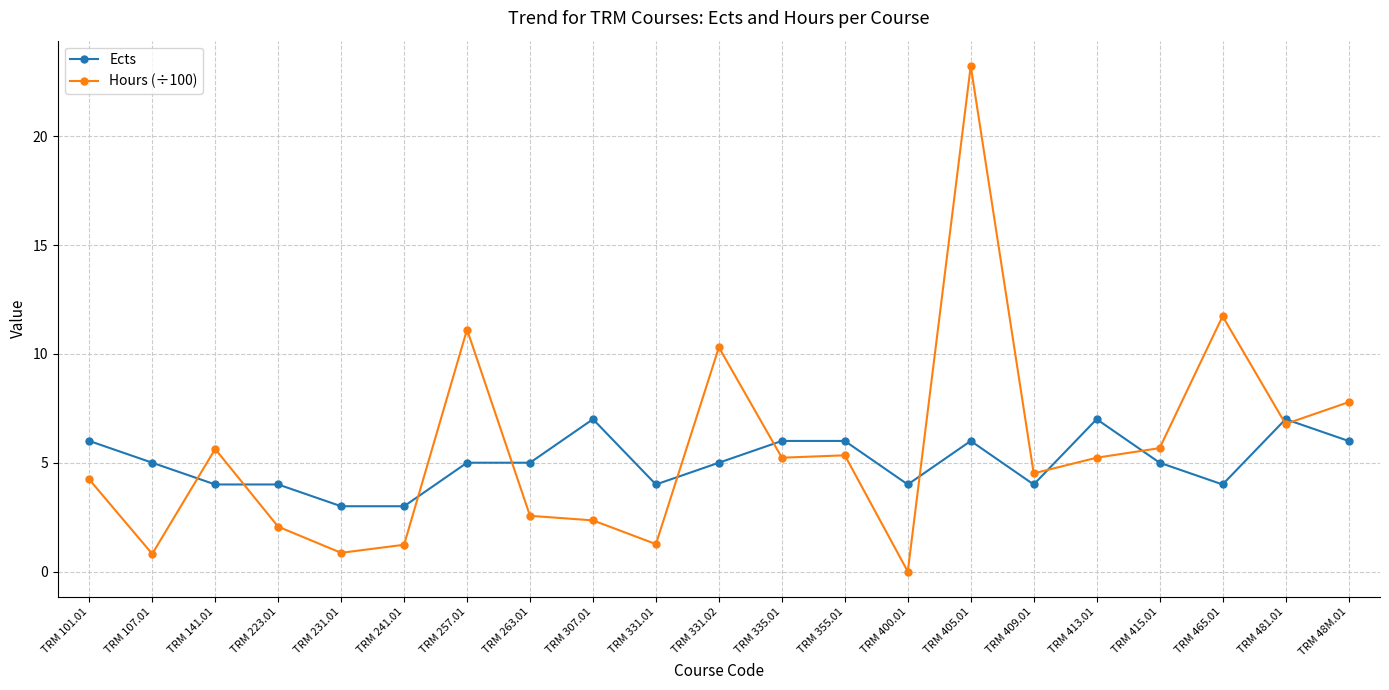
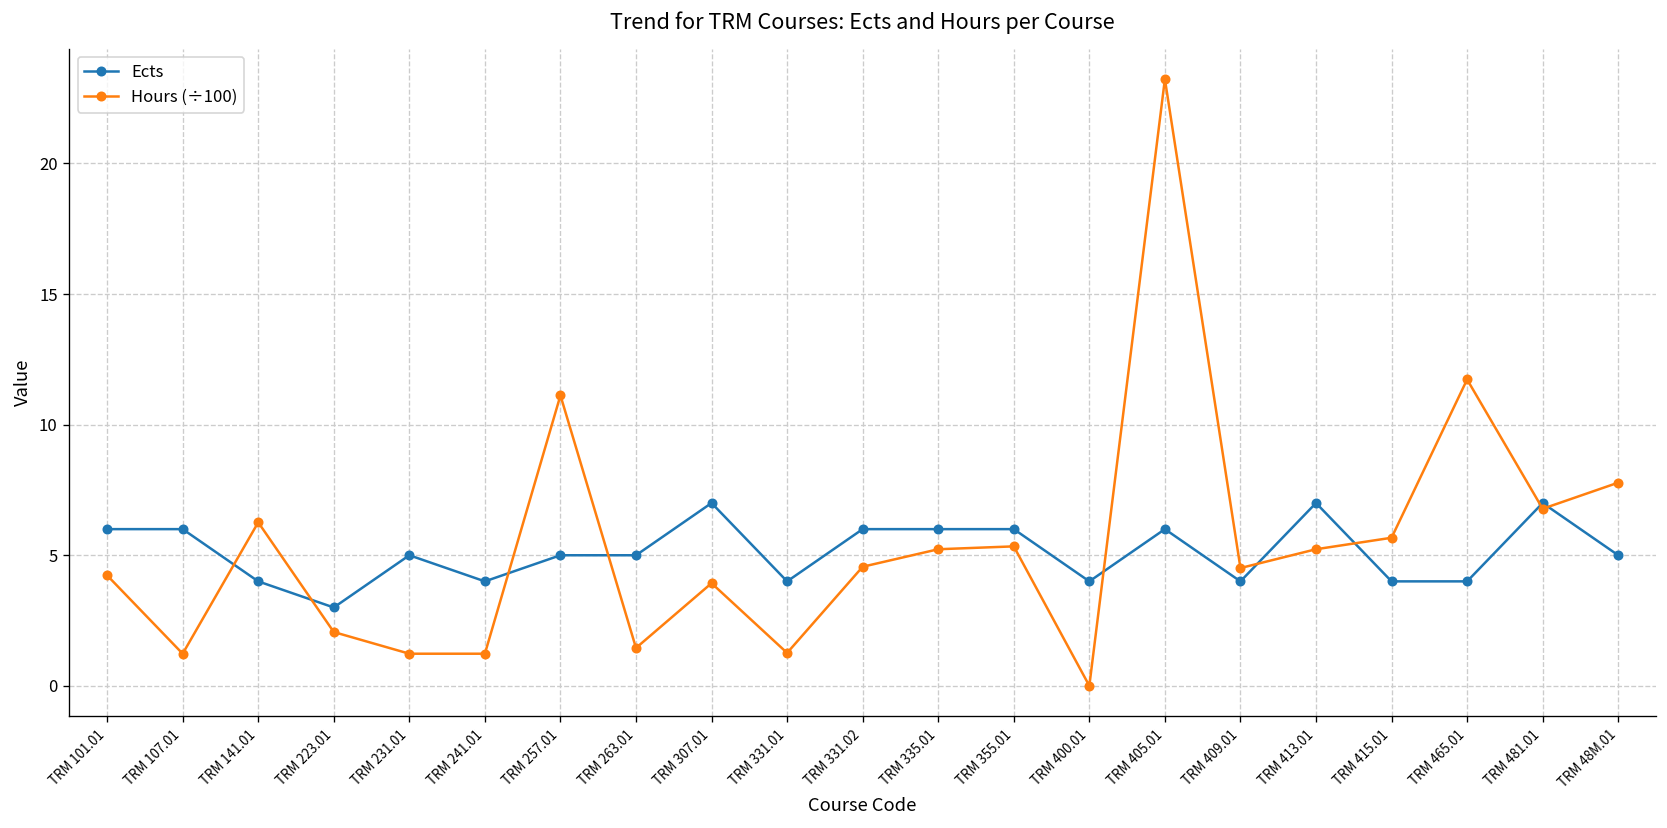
  {
    "Ects": {
      "TRM 101.01": 6,
-     "TRM 107.01": 5,
+     "TRM 107.01": 6,
      "TRM 141.01": 4,
-     "TRM 223.01": 4,
-     "TRM 231.01": 3,
-     "TRM 241.01": 3,
+     "TRM 223.01": 3,
+     "TRM 231.01": 5,
+     "TRM 241.01": 4,
      "TRM 257.01": 5,
      "TRM 263.01": 5,
      "TRM 307.01": 7,
      "TRM 331.01": 4,
-     "TRM 331.02": 5,
+     "TRM 331.02": 6,
      "TRM 335.01": 6,
      "TRM 355.01": 6,
      "TRM 400.01": 4,
      "TRM 405.01": 6,
      "TRM 409.01": 4,
      "TRM 413.01": 7,
-     "TRM 415.01": 5,
+     "TRM 415.01": 4,
      "TRM 465.01": 4,
      "TRM 481.01": 7,
-     "TRM 48M.01": 6
+     "TRM 48M.01": 5
    },
    "Hours (÷100)": {
      "TRM 101.01": 4.2,
-     "TRM 107.01": 0.8,
-     "TRM 141.01": 5.6,
+     "TRM 107.01": 1.2,
+     "TRM 141.01": 6.3,
      "TRM 223.01": 2.1,
-     "TRM 231.01": 0.9,
+     "TRM 231.01": 1.2,
      "TRM 241.01": 1.2,
      "TRM 257.01": 11.1,
-     "TRM 263.01": 2.6,
-     "TRM 307.01": 2.4,
+     "TRM 263.01": 1.5,
+     "TRM 307.01": 3.9,
      "TRM 331.01": 1.3,
-     "TRM 331.02": 10.3,
+     "TRM 331.02": 4.6,
      "TRM 335.01": 5.2,
      "TRM 355.01": 5.3,
      "TRM 400.01": 0.0,
      "TRM 405.01": 23.2,
      "TRM 409.01": 4.5,
      "TRM 413.01": 5.2,
      "TRM 415.01": 5.7,
      "TRM 465.01": 11.7,
      "TRM 481.01": 6.8,
      "TRM 48M.01": 7.8
    }
  }
